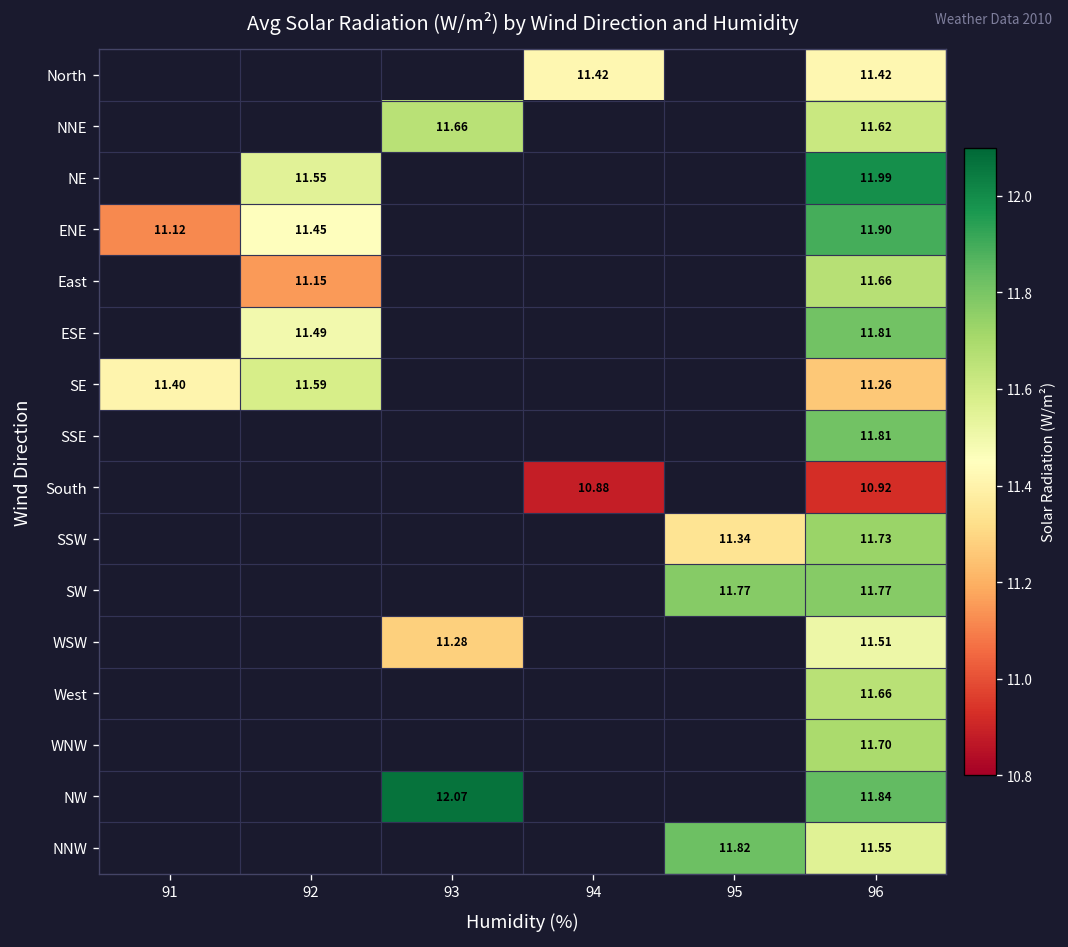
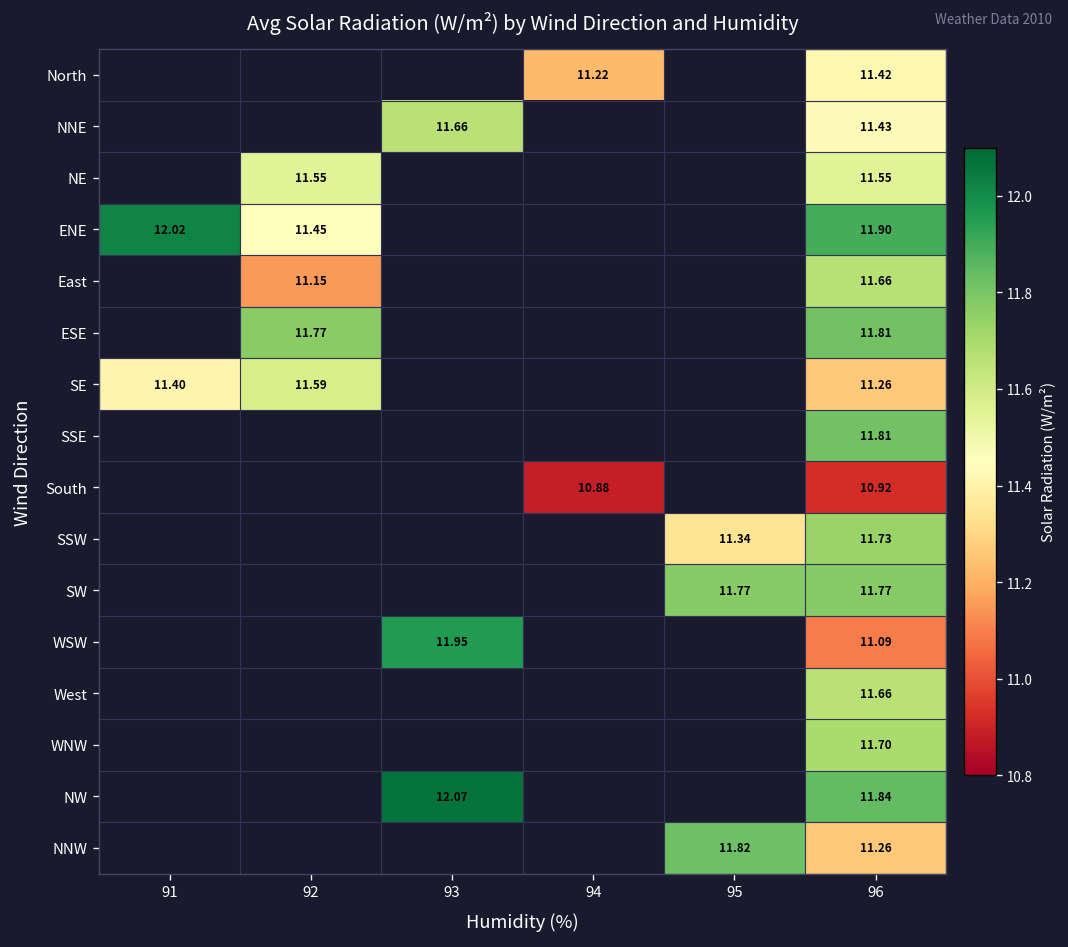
  {
    "North": {
-     "94": 11.42,
+     "94": 11.22,
      "96": 11.42
    },
    "NNE": {
      "93": 11.66,
-     "96": 11.62
+     "96": 11.43
    },
    "NE": {
      "92": 11.55,
-     "96": 11.99
+     "96": 11.55
    },
    "ENE": {
-     "91": 11.12,
+     "91": 12.02,
      "92": 11.45,
      "96": 11.90
    },
    "East": {
      "92": 11.15,
      "96": 11.66
    },
    "ESE": {
-     "92": 11.49,
+     "92": 11.77,
      "96": 11.81
    },
    "SE": {
      "91": 11.40,
      "92": 11.59,
      "96": 11.26
    },
    "SSE": {
      "96": 11.81
    },
    "South": {
      "94": 10.88,
      "96": 10.92
    },
    "SSW": {
      "95": 11.34,
      "96": 11.73
    },
    "SW": {
      "95": 11.77,
      "96": 11.77
    },
    "WSW": {
-     "93": 11.28,
-     "96": 11.51
+     "93": 11.95,
+     "96": 11.09
    },
    "West": {
      "96": 11.66
    },
    "WNW": {
      "96": 11.70
    },
    "NW": {
      "93": 12.07,
      "96": 11.84
    },
    "NNW": {
      "95": 11.82,
-     "96": 11.55
+     "96": 11.26
    }
  }
